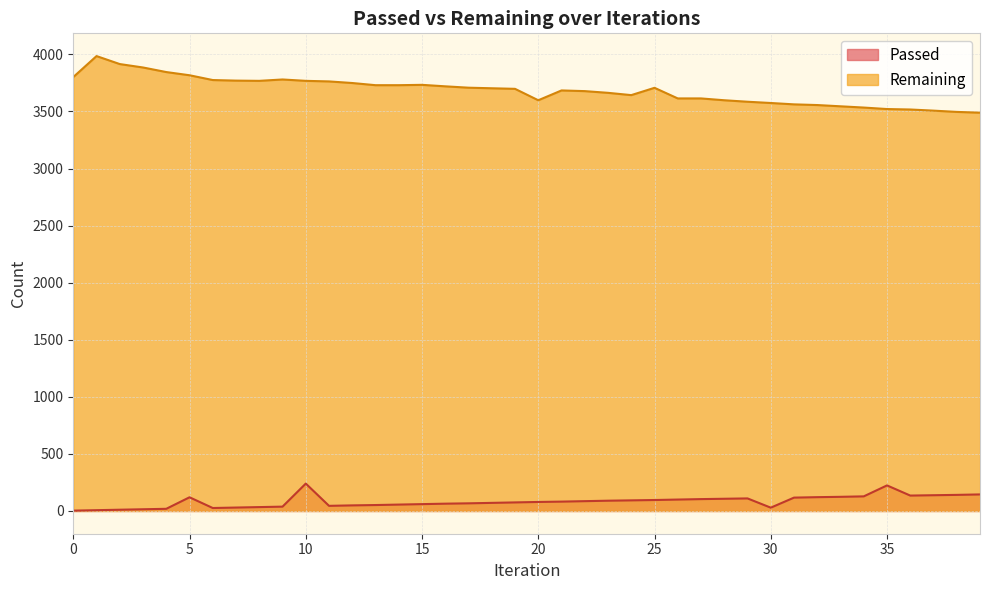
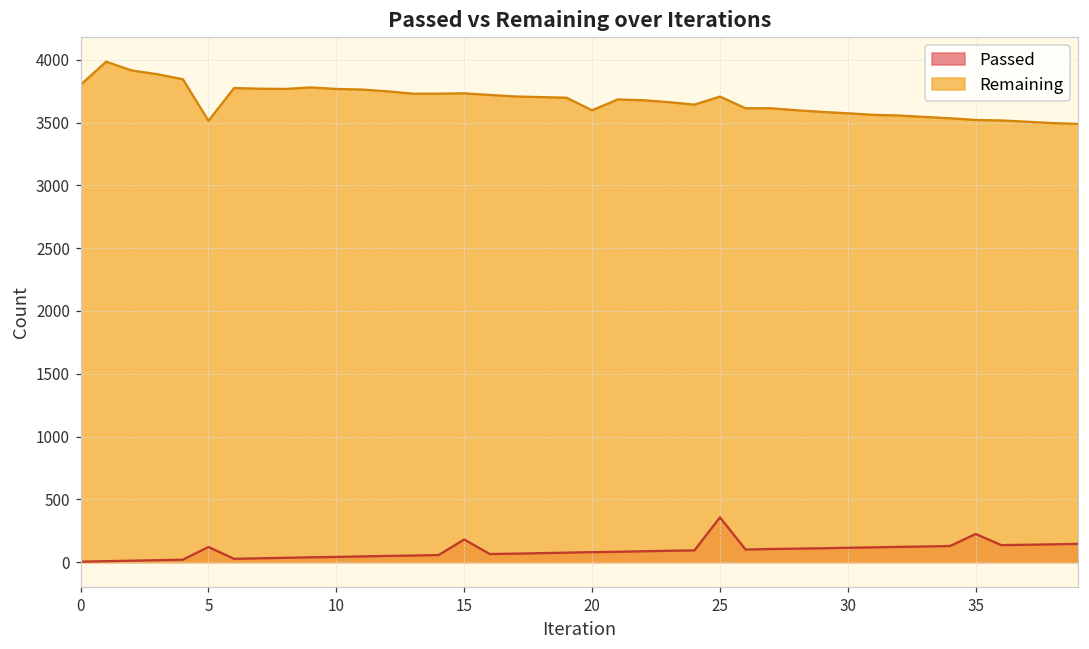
  {
    "Passed": {
      "0": 0,
      "5": 120,
-     "10": 240,
-     "15": 60,
+     "10": 40,
+     "15": 180,
      "20": 80,
-     "25": 100,
-     "30": 30,
+     "25": 360,
+     "30": 110,
      "35": 220
    },
    "Remaining": {
      "0": 3800,
-     "5": 3820,
+     "5": 3510,
      "10": 3770,
      "15": 3730,
      "20": 3600,
      "25": 3710,
      "30": 3570,
      "35": 3520
    }
  }
